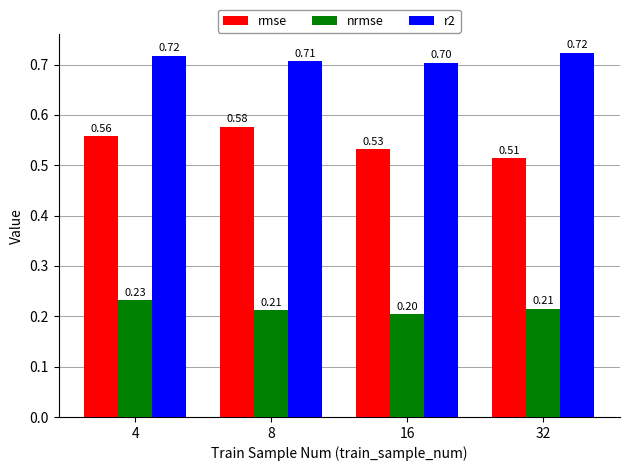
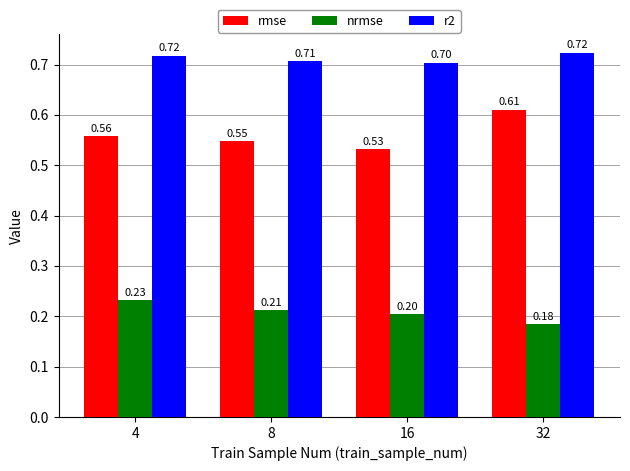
  {
    "rmse": {
      "4": 0.56,
-     "8": 0.58,
+     "8": 0.55,
      "16": 0.53,
-     "32": 0.51
+     "32": 0.61
    },
    "nrmse": {
      "4": 0.23,
      "8": 0.21,
      "16": 0.20,
-     "32": 0.21
+     "32": 0.18
    },
    "r2": {
      "4": 0.72,
      "8": 0.71,
      "16": 0.70,
      "32": 0.72
    }
  }
